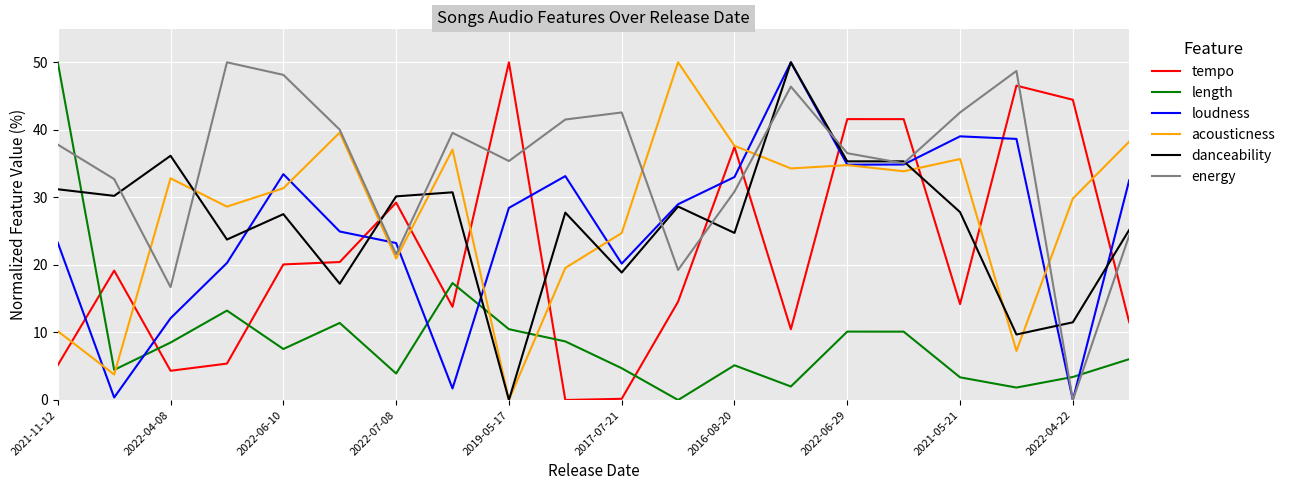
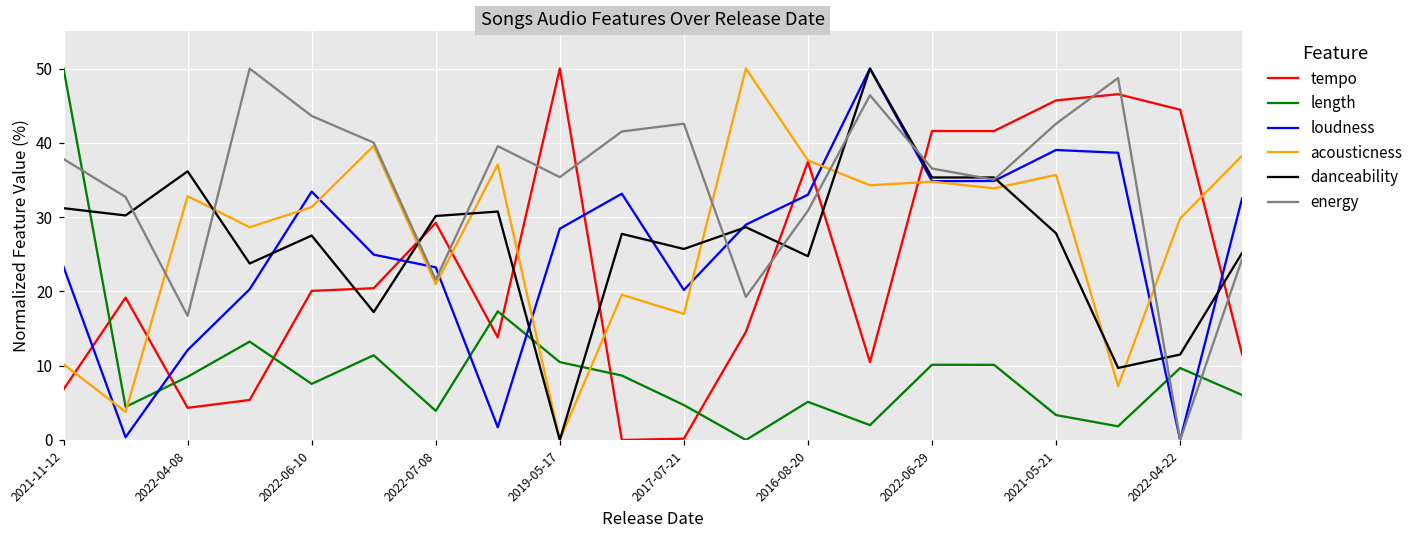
  {
    "tempo": {
-     "2021-11-12": 5,
+     "2021-11-12": 7,
      "2022-04-08": 4,
      "2022-06-10": 20,
      "2022-07-08": 29,
      "2019-05-17": 50,
      "2017-07-21": 0,
      "2022-06-29": 42,
-     "2021-05-21": 14,
+     "2021-05-21": 46,
      "2022-04-22": 44
    },
    "length": {
      "2021-11-12": 50,
      "2022-04-08": 9,
      "2022-06-10": 8,
      "2022-07-08": 4,
      "2019-05-17": 10,
      "2017-07-21": 5,
      "2016-08-20": 5,
      "2022-06-29": 10,
      "2021-05-21": 3,
-     "2022-04-22": 3
+     "2022-04-22": 10
    },
    "loudness": {
      "2021-11-12": 23,
      "2022-04-08": 12,
      "2022-06-10": 33,
      "2022-07-08": 23,
      "2019-05-17": 28,
      "2017-07-21": 20,
      "2016-08-20": 33,
      "2021-05-21": 39
    },
    "acousticness": {
      "2021-11-12": 10,
      "2022-04-08": 33,
      "2022-06-10": 31,
      "2022-07-08": 21,
-     "2017-07-21": 25,
+     "2017-07-21": 17,
      "2021-05-21": 36,
      "2022-04-22": 30
    },
    "danceability": {
      "2021-11-12": 31,
      "2022-04-08": 36,
      "2022-06-10": 28,
      "2022-07-08": 30,
-     "2017-07-21": 19,
+     "2017-07-21": 26,
      "2016-08-20": 25,
      "2022-06-29": 35,
      "2021-05-21": 28,
      "2022-04-22": 12
    },
    "energy": {
      "2021-11-12": 38,
      "2022-04-08": 17,
-     "2022-06-10": 48,
+     "2022-06-10": 44,
      "2022-07-08": 22,
      "2019-05-17": 35,
      "2017-07-21": 43,
      "2016-08-20": 31,
      "2022-06-29": 37,
      "2021-05-21": 43
    }
  }
